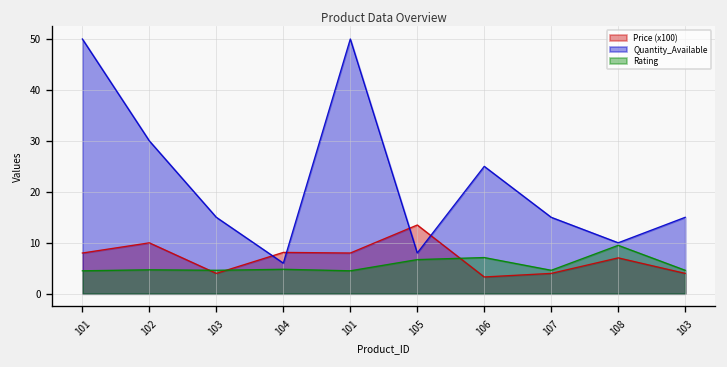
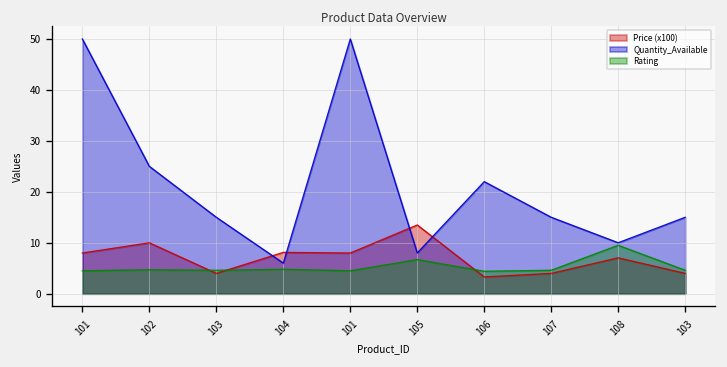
  {
    "Price (x100)": {
      "102": 10,
      "104": 8,
      "105": 13,
      "106": 3,
      "107": 4,
      "108": 7
    },
    "Quantity_Available": {
-     "102": 30,
+     "102": 25,
      "104": 6,
      "105": 8,
-     "106": 25,
+     "106": 22,
      "107": 15
    },
    "Rating": {
      "102": 5,
      "104": 5,
      "105": 7,
-     "106": 7,
+     "106": 4,
      "107": 5
    }
  }
